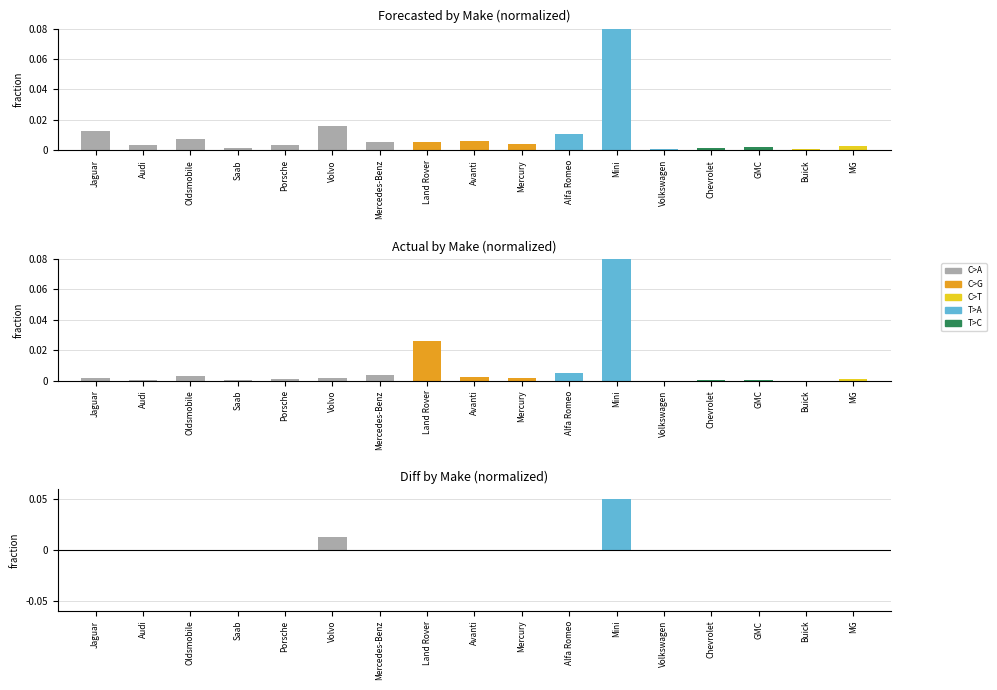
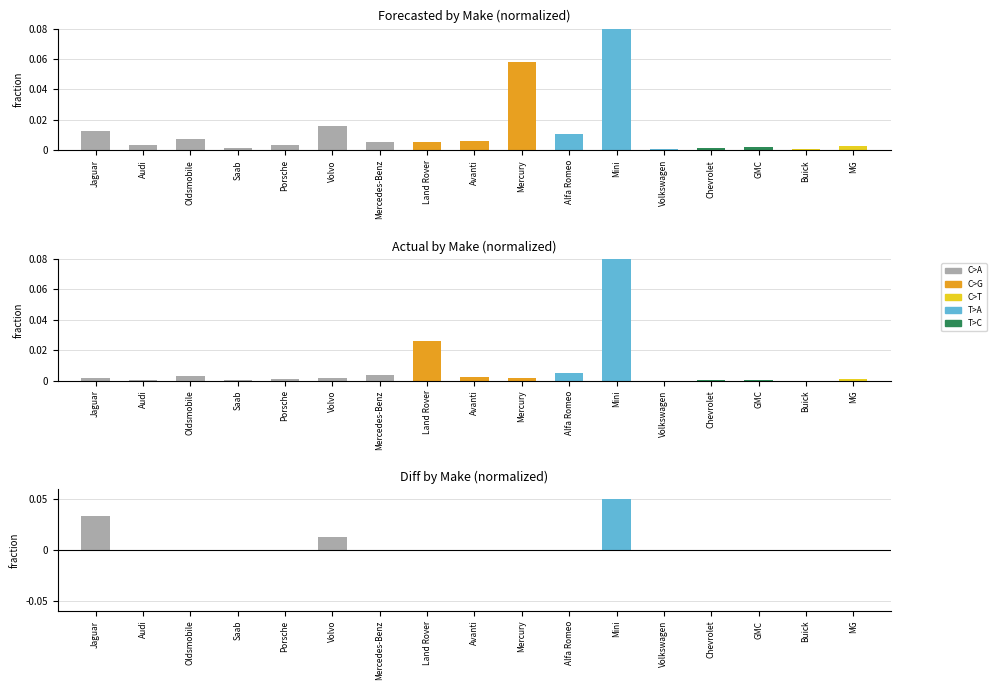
  {
    "Forecasted by Make (normalized)": {
      "Jaguar": 0.012,
      "Audi": 0.003,
      "Oldsmobile": 0.008,
      "Porsche": 0.003,
      "Volvo": 0.016,
      "Mercedes-Benz": 0.005,
      "Land Rover": 0.005,
      "Avanti": 0.006,
-     "Mercury": 0.004,
+     "Mercury": 0.058,
      "Alfa Romeo": 0.011,
      "Mini": 0.080,
      "GMC": 0.002,
      "MG": 0.003
    },
    "Actual by Make (normalized)": {
      "Jaguar": 0.002,
      "Oldsmobile": 0.003,
      "Mercedes-Benz": 0.003,
      "Land Rover": 0.026,
      "Avanti": 0.003,
      "Alfa Romeo": 0.005,
      "Mini": 0.080
    },
    "Diff by Make (normalized)": {
-     "Jaguar": 0.000,
+     "Jaguar": 0.034,
      "Volvo": 0.013,
      "Mini": 0.050
    }
  }
